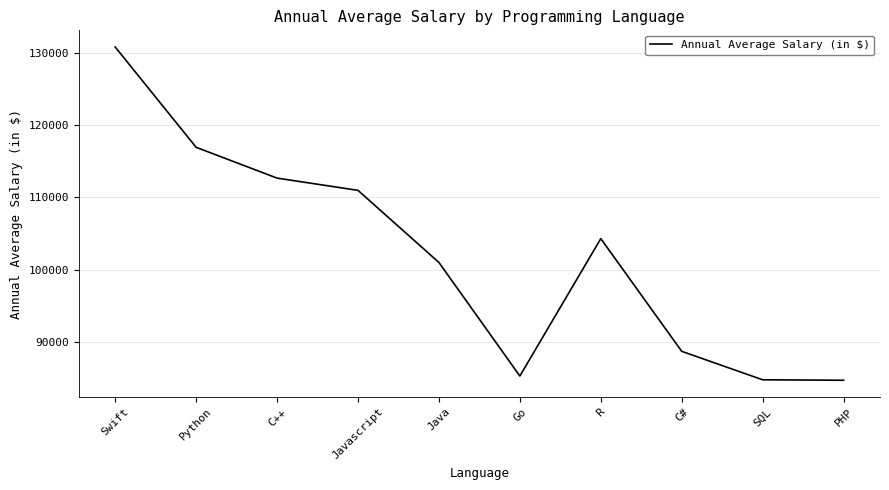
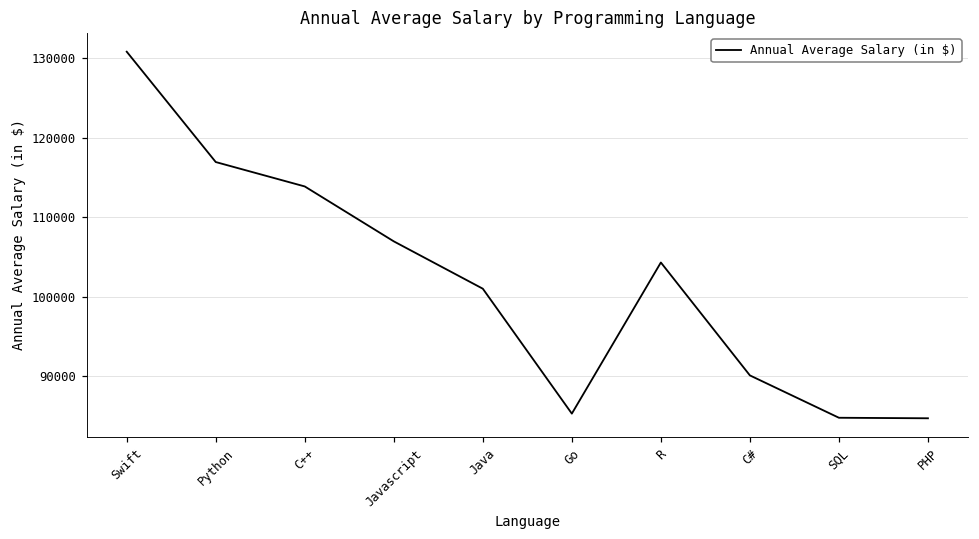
  {
    "Swift": 131000,
    "Python": 117000,
-   "C++": 113000,
-   "Javascript": 111000,
+   "C++": 114000,
+   "Javascript": 107000,
    "Java": 101000,
    "Go": 85000,
    "R": 104000,
-   "C#": 89000,
+   "C#": 90000,
    "SQL": 85000,
    "PHP": 85000
  }
